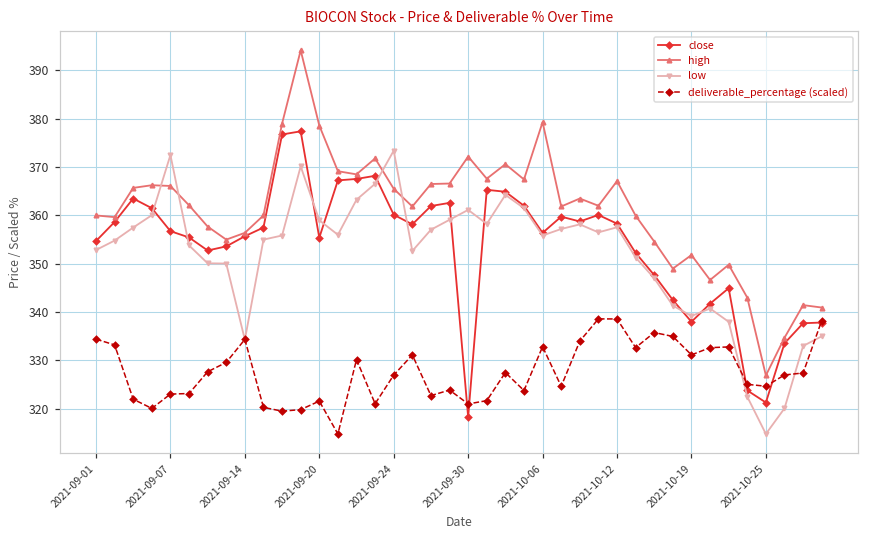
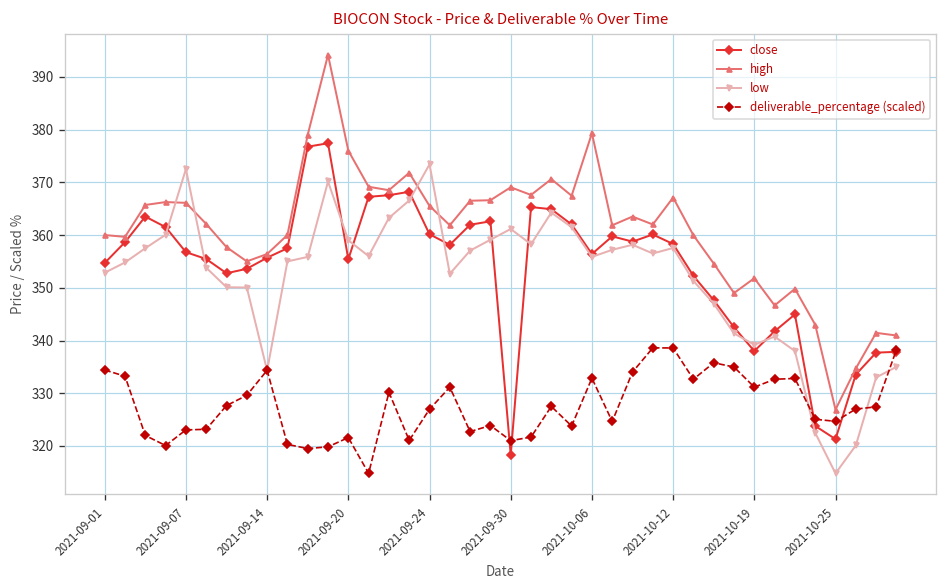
  {
    "close": {
      "2021-09-01": 355,
      "2021-09-07": 357,
      "2021-09-14": 356,
      "2021-09-20": 355,
      "2021-09-24": 360,
      "2021-09-30": 318,
      "2021-10-12": 358,
      "2021-10-19": 338,
      "2021-10-25": 321
    },
    "high": {
      "2021-09-01": 360,
      "2021-09-07": 366,
      "2021-09-14": 356,
-     "2021-09-20": 379,
+     "2021-09-20": 376,
      "2021-09-24": 366,
-     "2021-09-30": 372,
+     "2021-09-30": 369,
      "2021-10-06": 379,
      "2021-10-12": 367,
      "2021-10-19": 352,
      "2021-10-25": 327
    },
    "low": {
      "2021-09-01": 353,
      "2021-09-07": 373,
      "2021-09-20": 359,
      "2021-09-24": 373,
      "2021-09-30": 361,
      "2021-10-12": 358,
      "2021-10-19": 339,
      "2021-10-25": 315
    },
    "deliverable_percentage (scaled)": {
      "2021-09-01": 334,
      "2021-09-07": 323,
      "2021-09-20": 322,
      "2021-09-24": 327,
      "2021-09-30": 321,
      "2021-10-06": 333,
      "2021-10-12": 339,
      "2021-10-19": 331,
      "2021-10-25": 325
    }
  }
